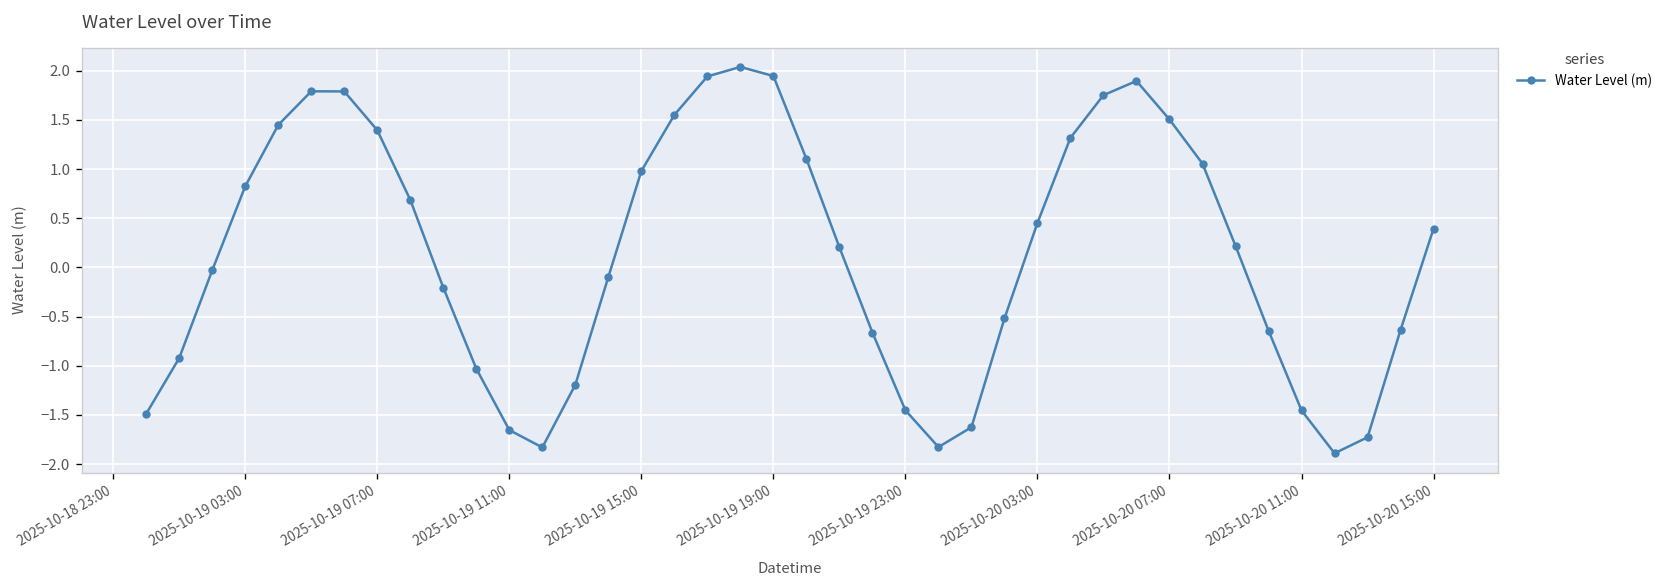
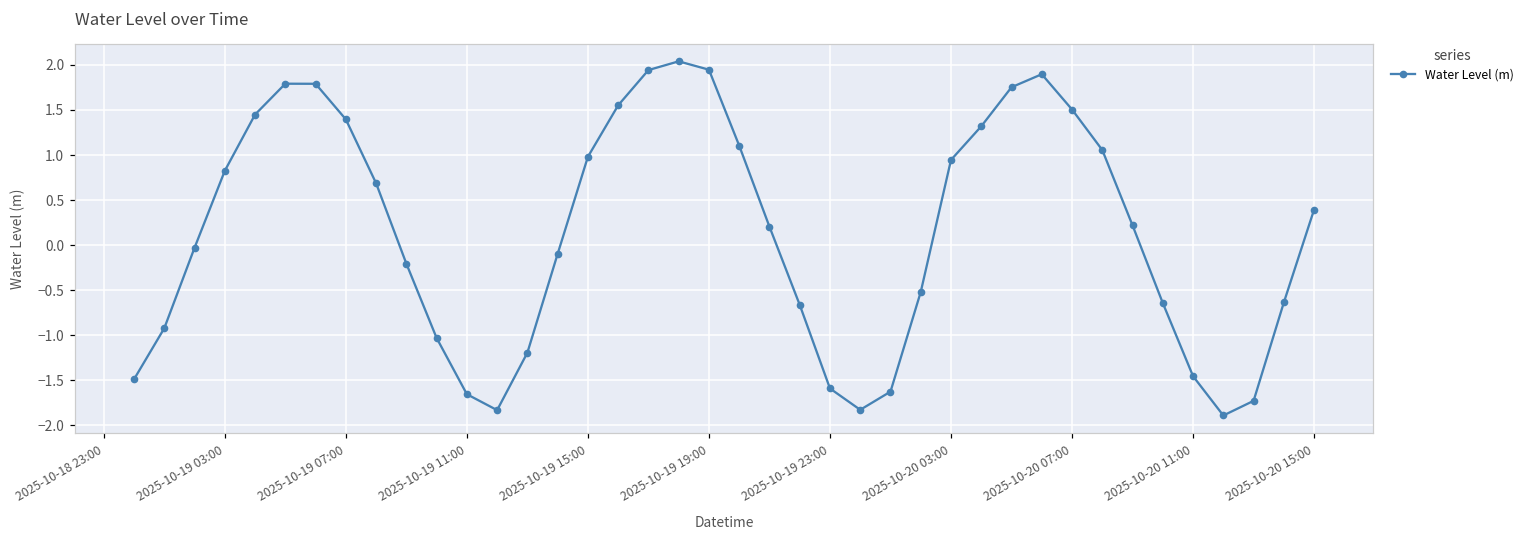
  {
    "2025-10-19 03:00": 0.8,
    "2025-10-19 07:00": 1.4,
    "2025-10-19 11:00": -1.7,
    "2025-10-19 15:00": 1.0,
    "2025-10-19 19:00": 1.9,
-   "2025-10-19 23:00": -1.5,
-   "2025-10-20 03:00": 0.5,
+   "2025-10-19 23:00": -1.6,
+   "2025-10-20 03:00": 0.9,
    "2025-10-20 07:00": 1.5,
    "2025-10-20 11:00": -1.5,
    "2025-10-20 15:00": 0.4
  }
